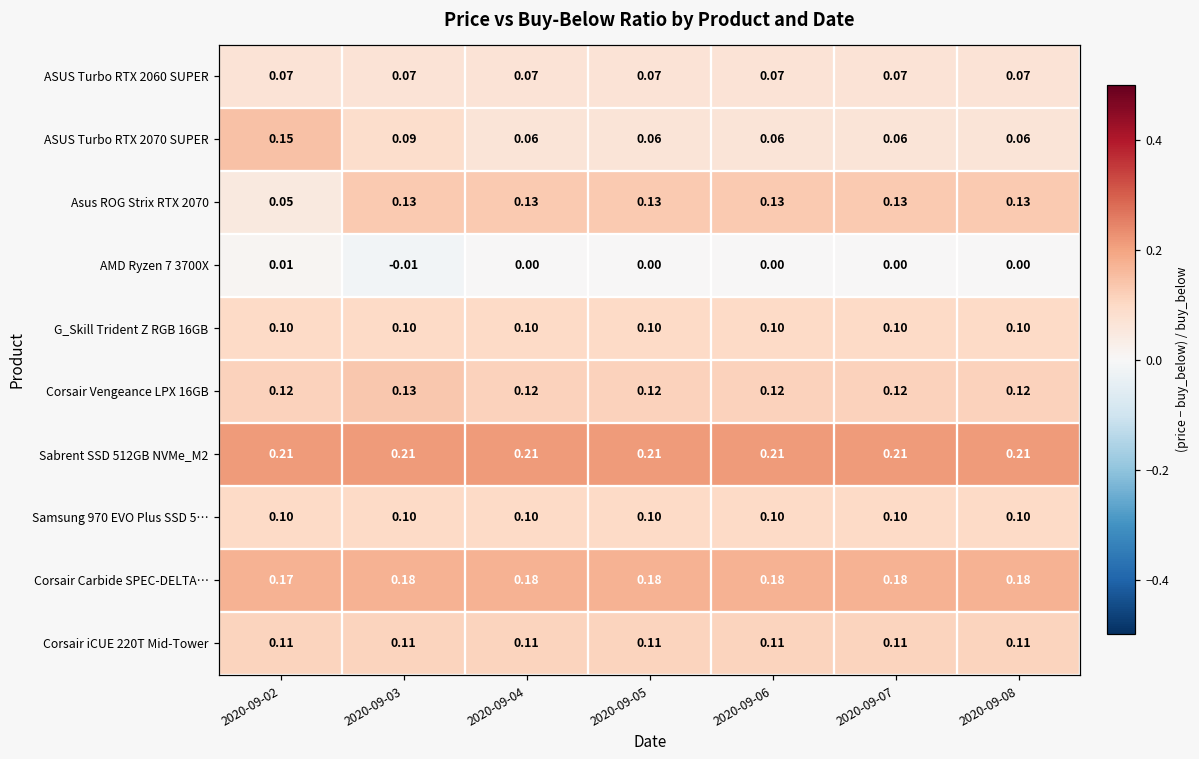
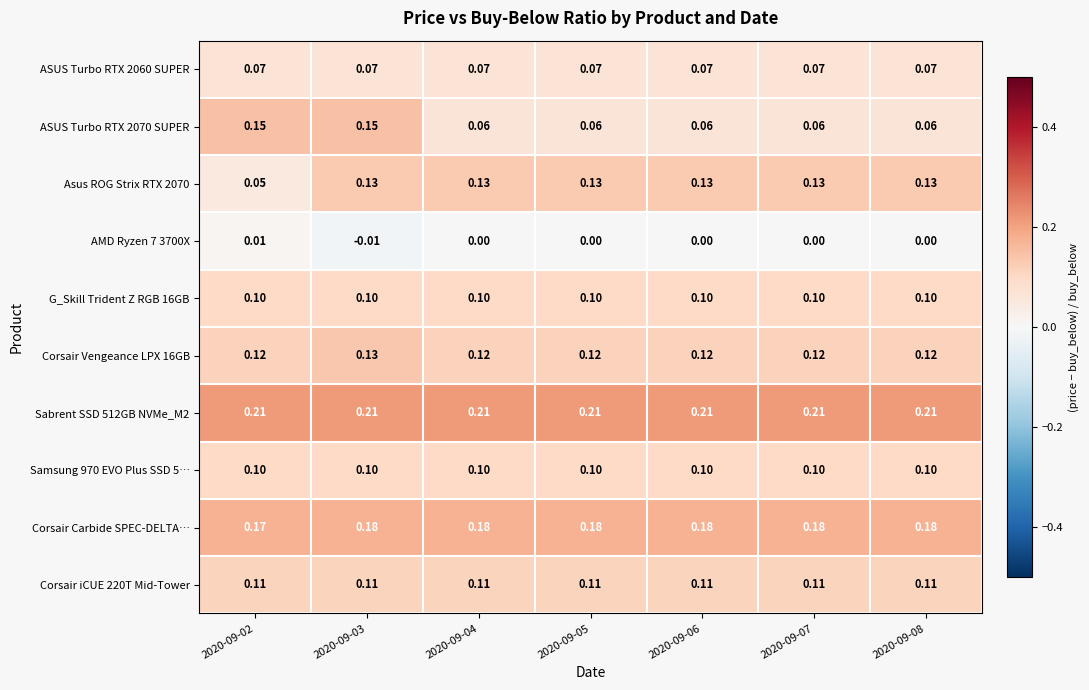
  {
    "ASUS Turbo RTX 2060 SUPER": {
      "2020-09-02": 0.07,
      "2020-09-03": 0.07,
      "2020-09-04": 0.07,
      "2020-09-05": 0.07,
      "2020-09-06": 0.07,
      "2020-09-07": 0.07,
      "2020-09-08": 0.07
    },
    "ASUS Turbo RTX 2070 SUPER": {
      "2020-09-02": 0.15,
-     "2020-09-03": 0.09,
+     "2020-09-03": 0.15,
      "2020-09-04": 0.06,
      "2020-09-05": 0.06,
      "2020-09-06": 0.06,
      "2020-09-07": 0.06,
      "2020-09-08": 0.06
    },
    "Asus ROG Strix RTX 2070": {
      "2020-09-02": 0.05,
      "2020-09-03": 0.13,
      "2020-09-04": 0.13,
      "2020-09-05": 0.13,
      "2020-09-06": 0.13,
      "2020-09-07": 0.13,
      "2020-09-08": 0.13
    },
    "AMD Ryzen 7 3700X": {
      "2020-09-02": 0.01,
      "2020-09-03": -0.01,
      "2020-09-04": 0.00,
      "2020-09-05": 0.00,
      "2020-09-06": 0.00,
      "2020-09-07": 0.00,
      "2020-09-08": 0.00
    },
    "G_Skill Trident Z RGB 16GB": {
      "2020-09-02": 0.10,
      "2020-09-03": 0.10,
      "2020-09-04": 0.10,
      "2020-09-05": 0.10,
      "2020-09-06": 0.10,
      "2020-09-07": 0.10,
      "2020-09-08": 0.10
    },
    "Corsair Vengeance LPX 16GB": {
      "2020-09-02": 0.12,
      "2020-09-03": 0.13,
      "2020-09-04": 0.12,
      "2020-09-05": 0.12,
      "2020-09-06": 0.12,
      "2020-09-07": 0.12,
      "2020-09-08": 0.12
    },
    "Sabrent SSD 512GB NVMe_M2": {
      "2020-09-02": 0.21,
      "2020-09-03": 0.21,
      "2020-09-04": 0.21,
      "2020-09-05": 0.21,
      "2020-09-06": 0.21,
      "2020-09-07": 0.21,
      "2020-09-08": 0.21
    },
    "Samsung 970 EVO Plus SSD 5…": {
      "2020-09-02": 0.10,
      "2020-09-03": 0.10,
      "2020-09-04": 0.10,
      "2020-09-05": 0.10,
      "2020-09-06": 0.10,
      "2020-09-07": 0.10,
      "2020-09-08": 0.10
    },
    "Corsair Carbide SPEC-DELTA…": {
      "2020-09-02": 0.17,
      "2020-09-03": 0.18,
      "2020-09-04": 0.18,
      "2020-09-05": 0.18,
      "2020-09-06": 0.18,
      "2020-09-07": 0.18,
      "2020-09-08": 0.18
    },
    "Corsair iCUE 220T Mid-Tower": {
      "2020-09-02": 0.11,
      "2020-09-03": 0.11,
      "2020-09-04": 0.11,
      "2020-09-05": 0.11,
      "2020-09-06": 0.11,
      "2020-09-07": 0.11,
      "2020-09-08": 0.11
    }
  }
